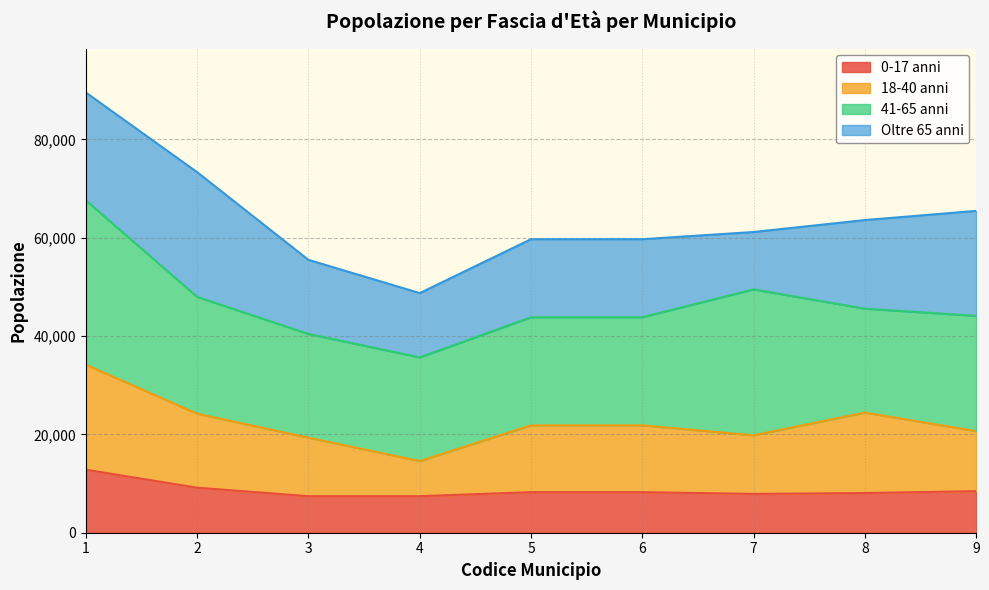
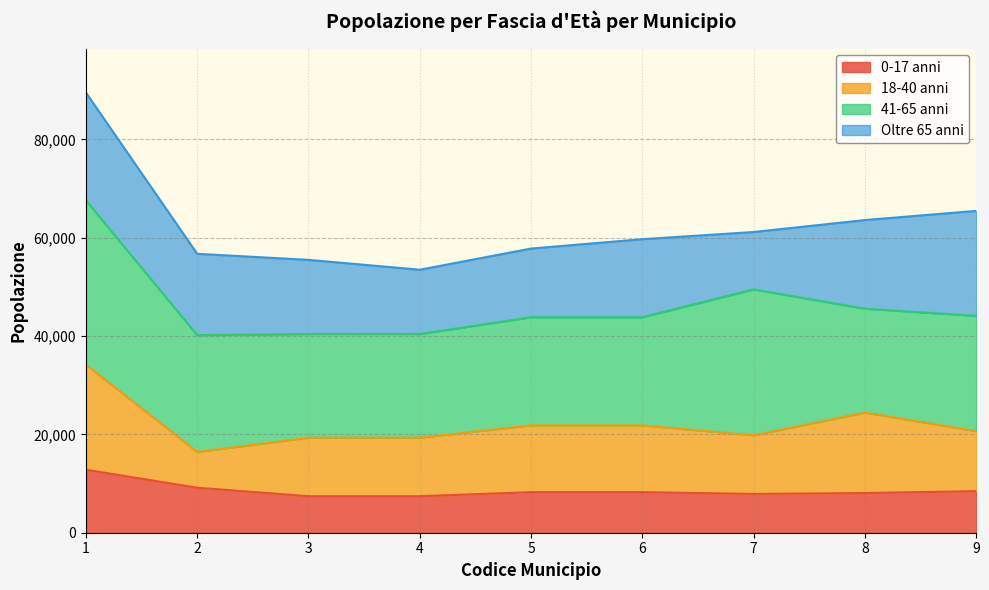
  {
    "0-17 anni": {
      "1": "13,000",
      "2": "9,000",
      "3": "7,000",
      "4": "7,000",
      "5": "8,000",
      "6": "8,000",
      "7": "8,000",
      "8": "8,000",
      "9": "8,000"
    },
    "18-40 anni": {
      "1": "21,000",
-     "2": "15,000",
+     "2": "7,000",
      "3": "12,000",
-     "4": "7,000",
+     "4": "12,000",
      "5": "14,000",
      "6": "14,000",
      "7": "12,000",
      "8": "16,000",
      "9": "12,000"
    },
    "41-65 anni": {
      "1": "33,000",
      "2": "24,000",
      "3": "21,000",
      "4": "21,000",
      "5": "22,000",
      "6": "22,000",
      "7": "30,000",
      "8": "21,000",
      "9": "23,000"
    },
    "Oltre 65 anni": {
      "1": "22,000",
-     "2": "25,000",
+     "2": "17,000",
      "3": "15,000",
      "4": "13,000",
-     "5": "16,000",
+     "5": "14,000",
      "6": "16,000",
      "7": "12,000",
      "8": "18,000",
      "9": "21,000"
    }
  }
